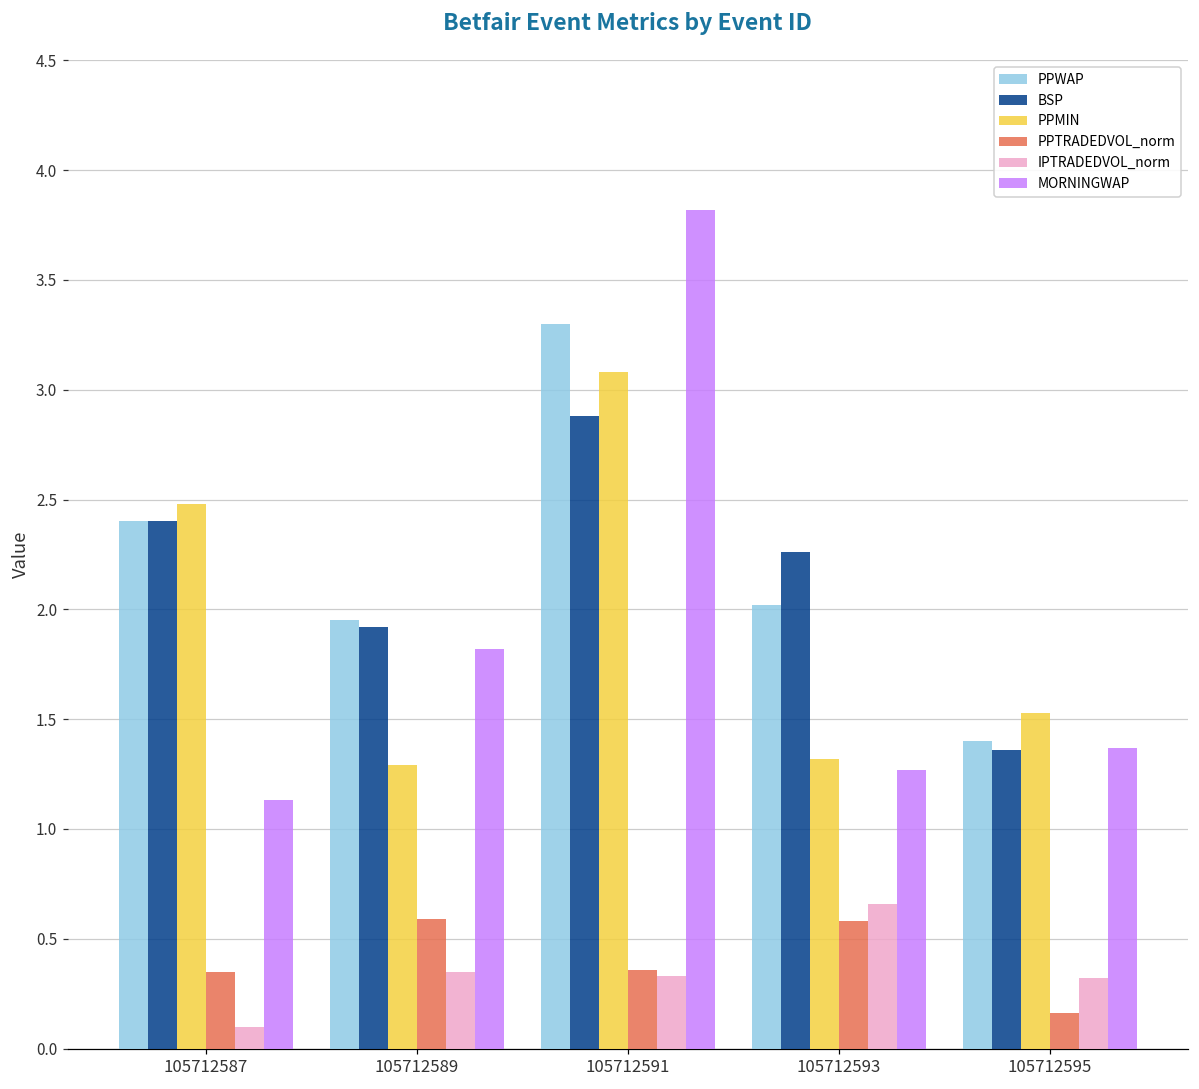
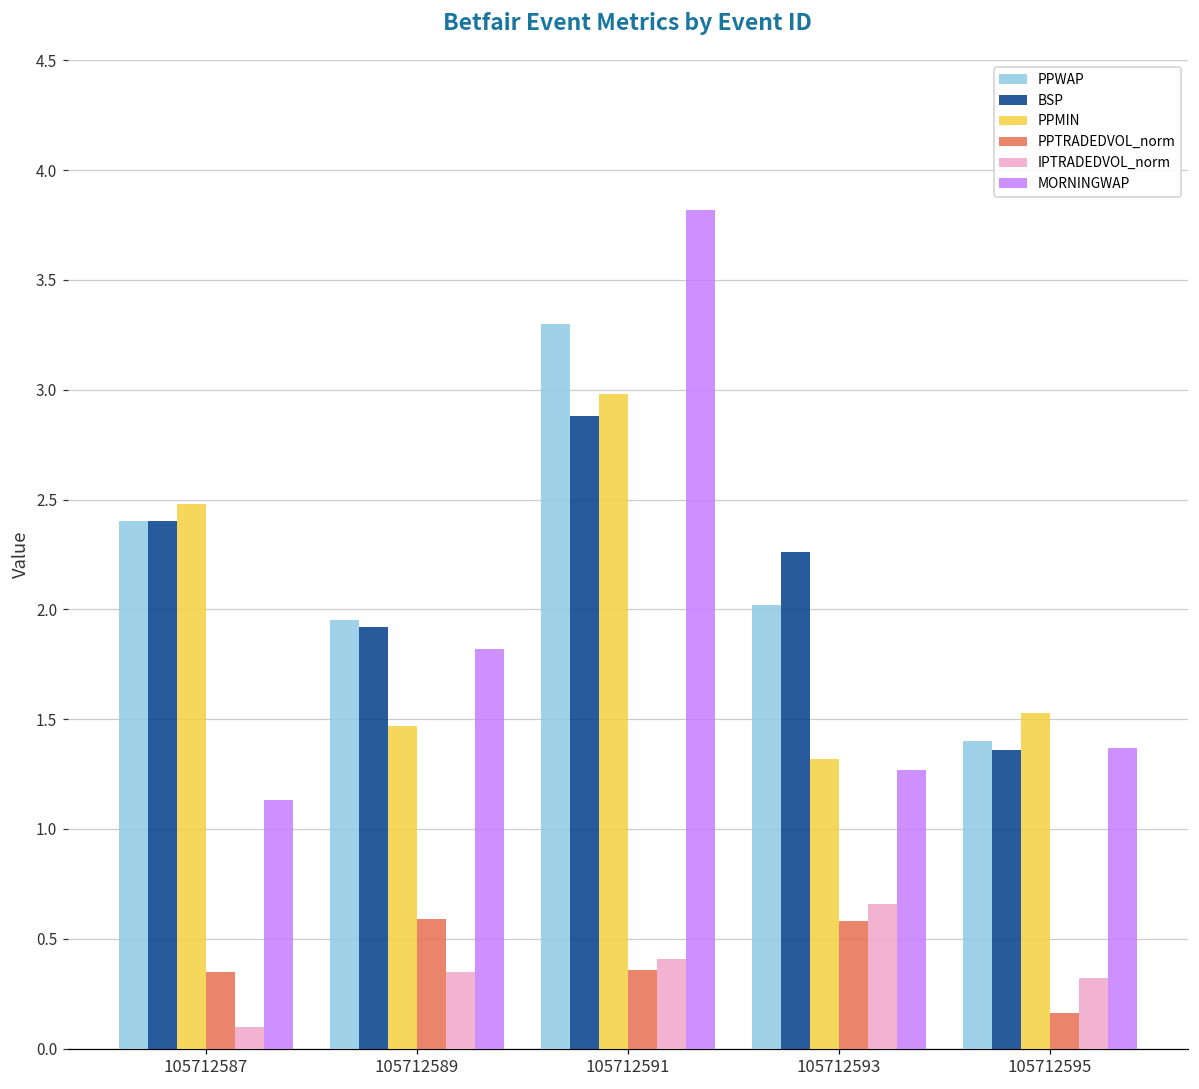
  {
    "PPWAP": {
      "105712587": 2.40,
      "105712589": 1.95,
      "105712591": 3.30,
      "105712593": 2.02,
      "105712595": 1.40
    },
    "BSP": {
      "105712587": 2.40,
      "105712589": 1.92,
      "105712591": 2.88,
      "105712593": 2.26,
      "105712595": 1.36
    },
    "PPMIN": {
      "105712587": 2.48,
-     "105712589": 1.29,
-     "105712591": 3.08,
+     "105712589": 1.47,
+     "105712591": 2.98,
      "105712593": 1.32,
      "105712595": 1.53
    },
    "PPTRADEDVOL_norm": {
      "105712587": 0.35,
      "105712589": 0.59,
      "105712591": 0.36,
      "105712593": 0.58,
      "105712595": 0.16
    },
    "IPTRADEDVOL_norm": {
      "105712587": 0.10,
      "105712589": 0.35,
-     "105712591": 0.33,
+     "105712591": 0.41,
      "105712593": 0.66,
      "105712595": 0.32
    },
    "MORNINGWAP": {
      "105712587": 1.13,
      "105712589": 1.82,
      "105712591": 3.82,
      "105712593": 1.27,
      "105712595": 1.37
    }
  }
